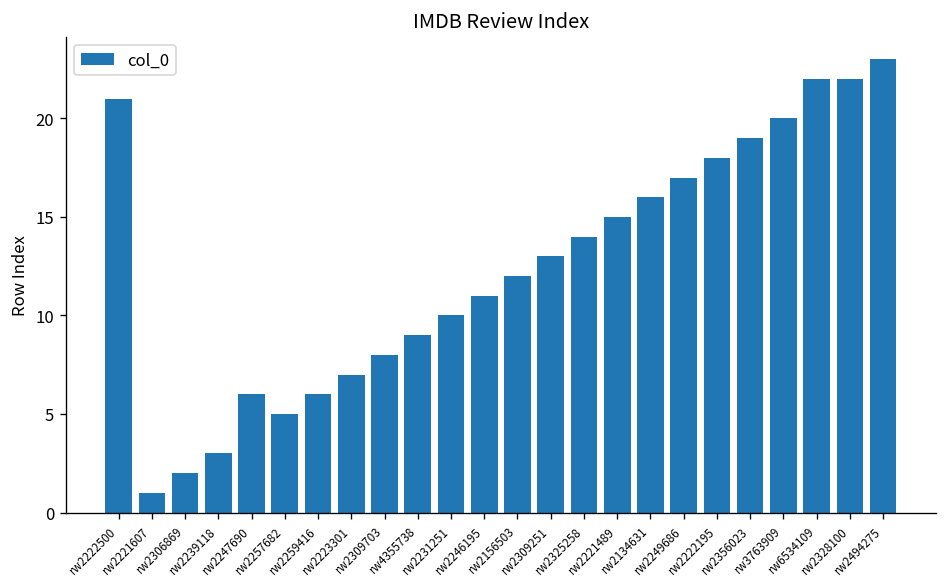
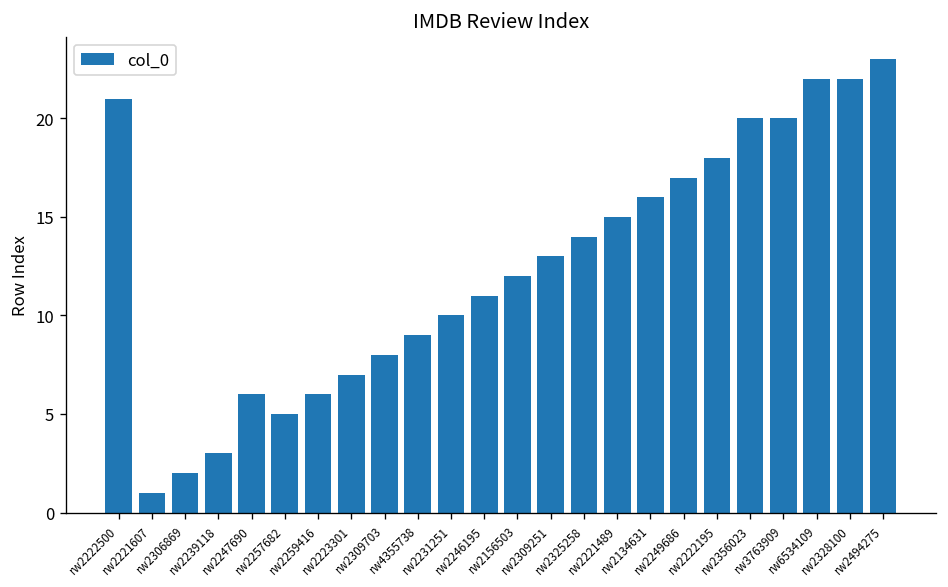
  {
    "rw2222500": 21,
    "rw2221607": 1,
    "rw2306869": 2,
    "rw2239118": 3,
    "rw2247690": 6,
    "rw2257682": 5,
    "rw2259416": 6,
    "rw2223301": 7,
    "rw2309703": 8,
    "rw4355738": 9,
    "rw2231251": 10,
    "rw2246195": 11,
    "rw2156503": 12,
    "rw2309251": 13,
    "rw2325258": 14,
    "rw2221489": 15,
    "rw2134631": 16,
    "rw2249686": 17,
    "rw2222195": 18,
-   "rw2356023": 19,
+   "rw2356023": 20,
    "rw3763909": 20,
    "rw6534109": 22,
    "rw2328100": 22,
    "rw2494275": 23
  }
